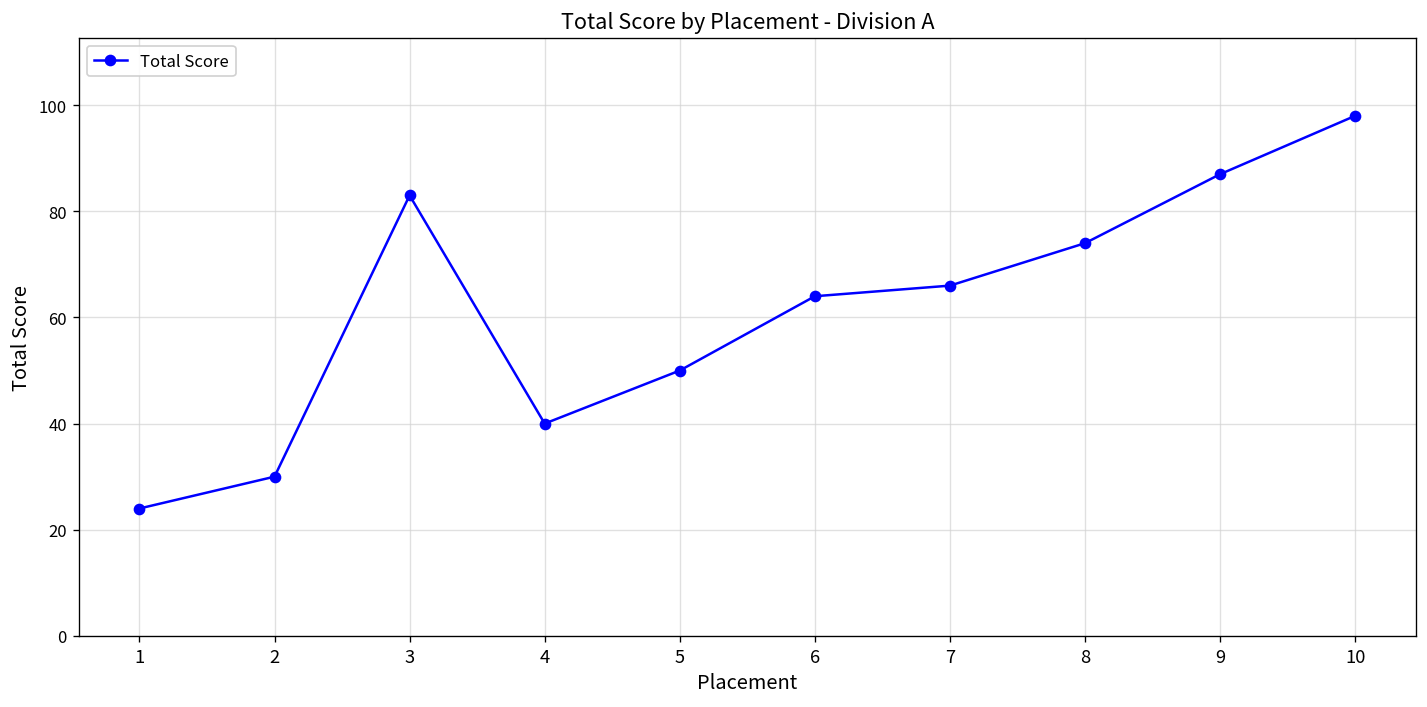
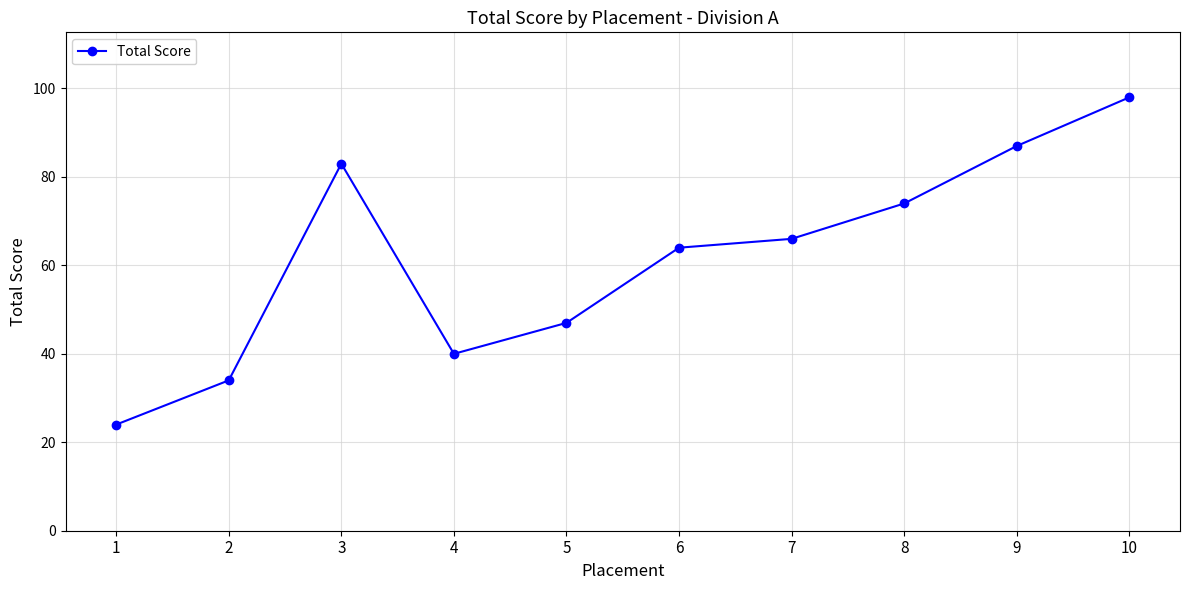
  {
    "1": 24,
-   "2": 30,
+   "2": 34,
    "3": 83,
    "4": 40,
-   "5": 50,
+   "5": 47,
    "6": 64,
    "7": 66,
    "8": 74,
    "9": 87,
    "10": 98
  }
